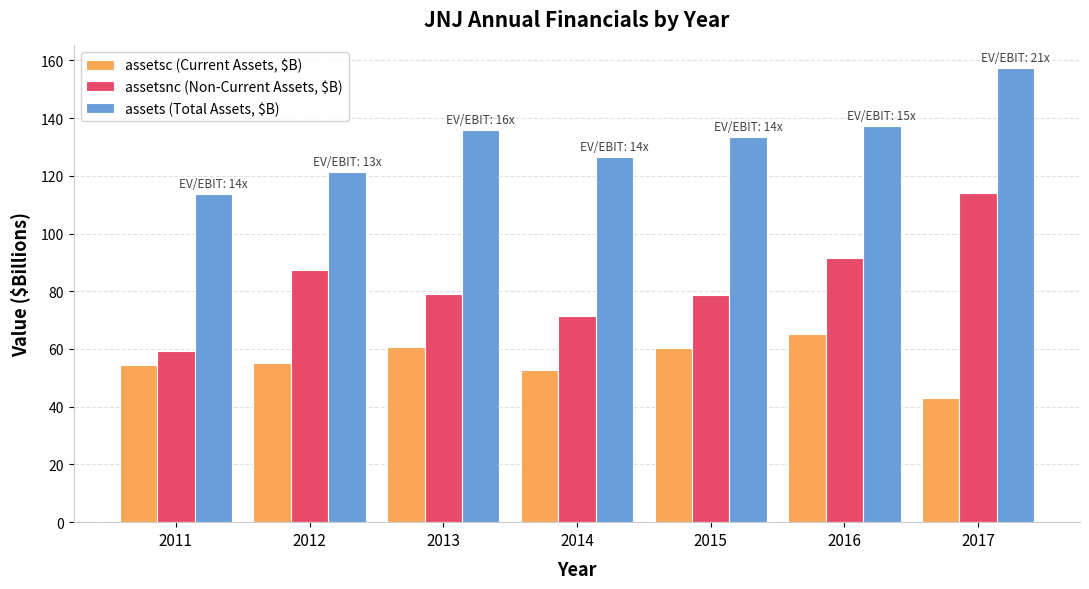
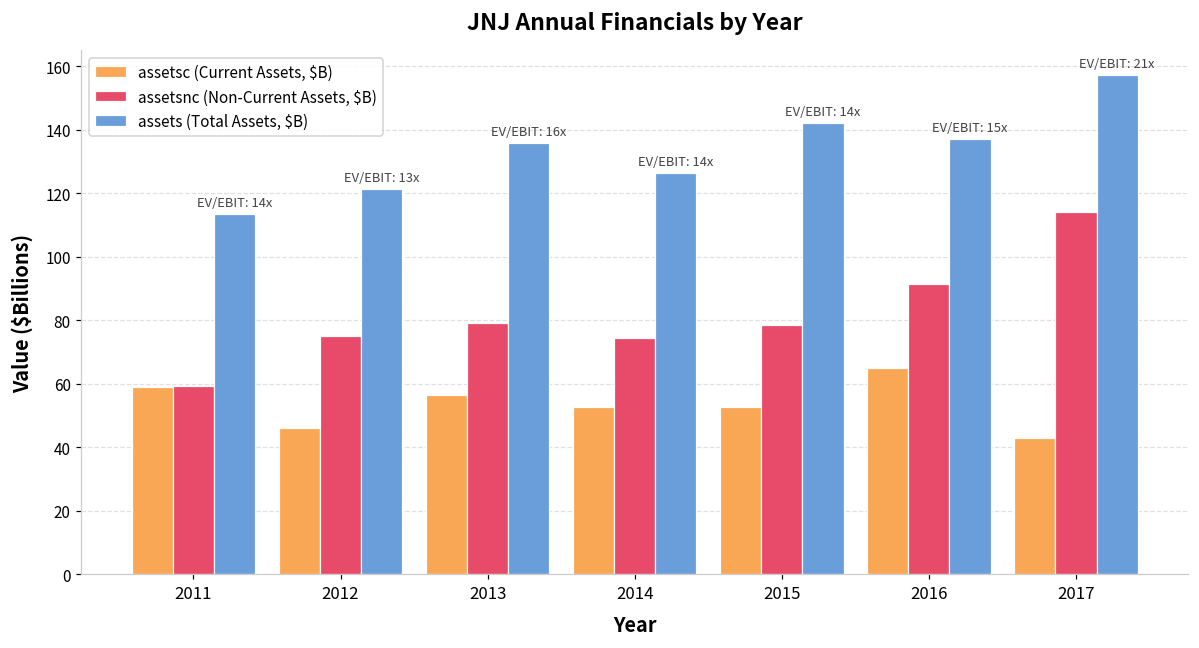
  {
    "assetsc (Current Assets, $B)": {
-     "2011": 54,
-     "2012": 55,
-     "2013": 61,
+     "2011": 59,
+     "2012": 46,
+     "2013": 56,
      "2014": 53,
-     "2015": 60,
+     "2015": 53,
      "2016": 65,
      "2017": 43
    },
    "assetsnc (Non-Current Assets, $B)": {
      "2011": 59,
-     "2012": 87,
+     "2012": 75,
      "2013": 79,
-     "2014": 72,
+     "2014": 75,
      "2015": 79,
      "2016": 91,
      "2017": 114
    },
    "assets (Total Assets, $B)": {
-     "2015": 133
+     "2015": 142
    }
  }
